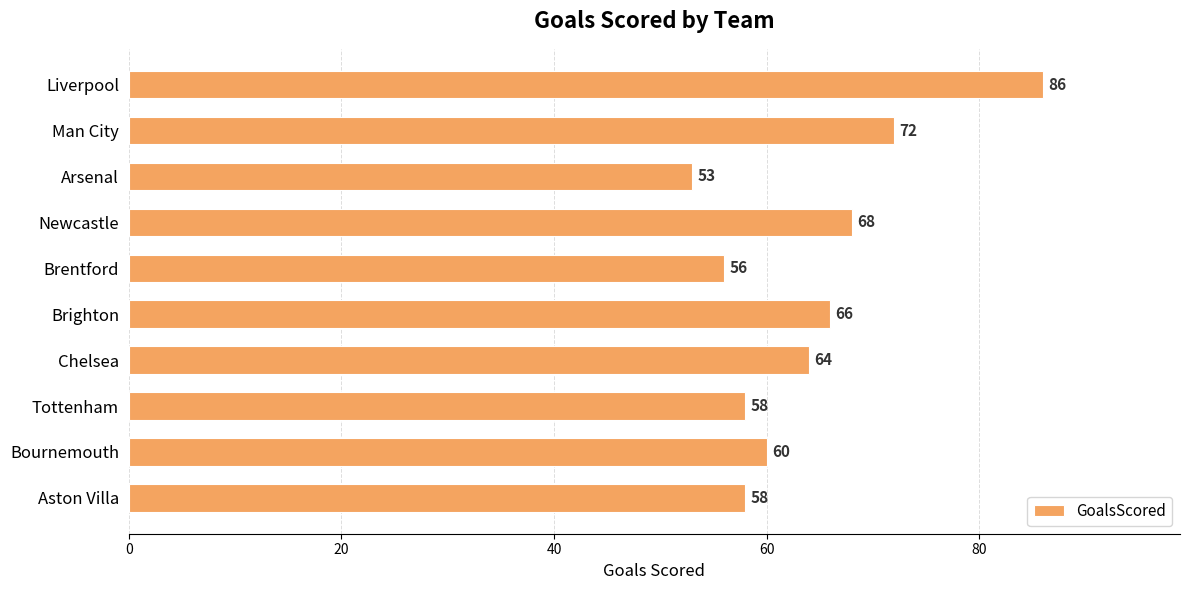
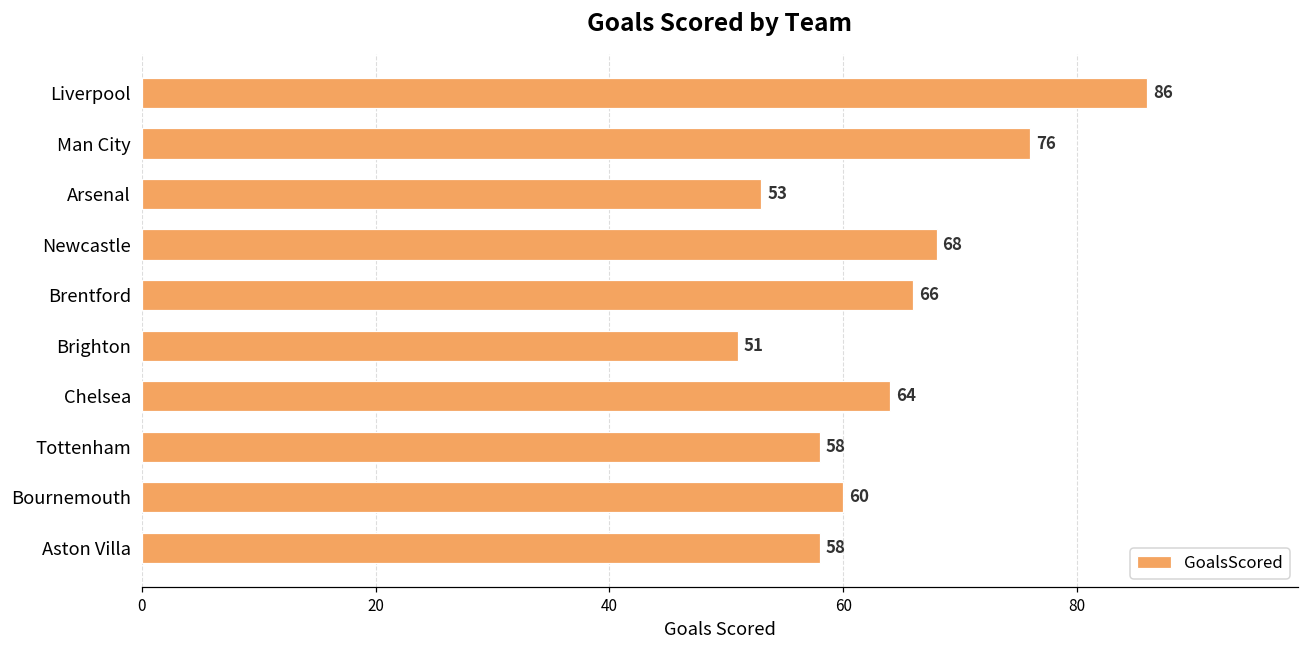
  {
    "Liverpool": 86,
-   "Man City": 72,
+   "Man City": 76,
    "Arsenal": 53,
    "Newcastle": 68,
-   "Brentford": 56,
-   "Brighton": 66,
+   "Brentford": 66,
+   "Brighton": 51,
    "Chelsea": 64,
    "Tottenham": 58,
    "Bournemouth": 60,
    "Aston Villa": 58
  }
